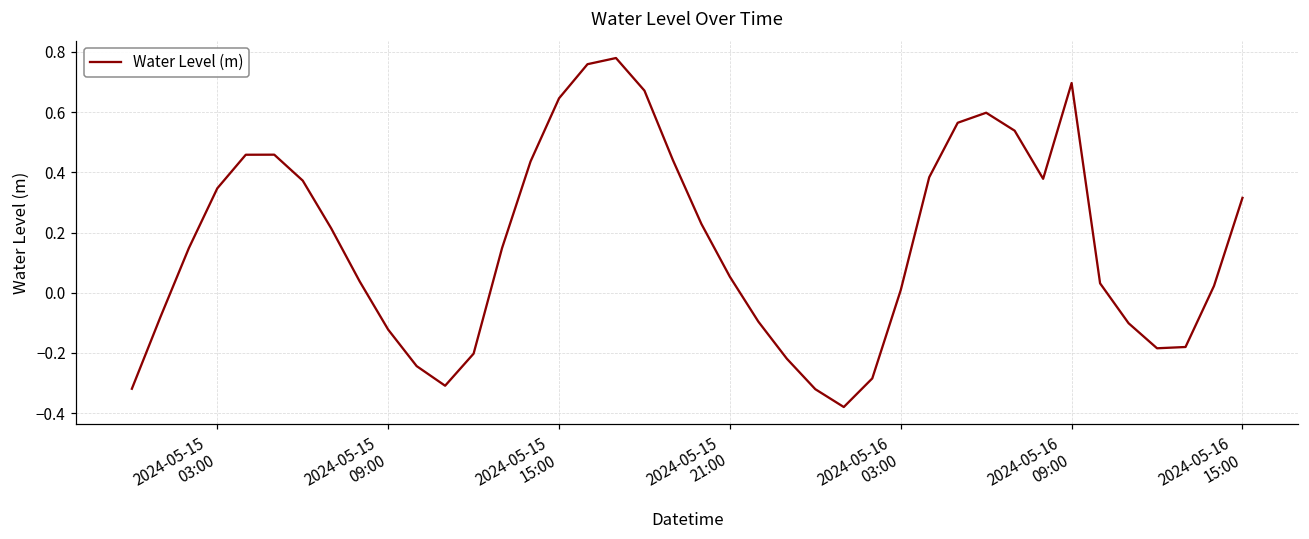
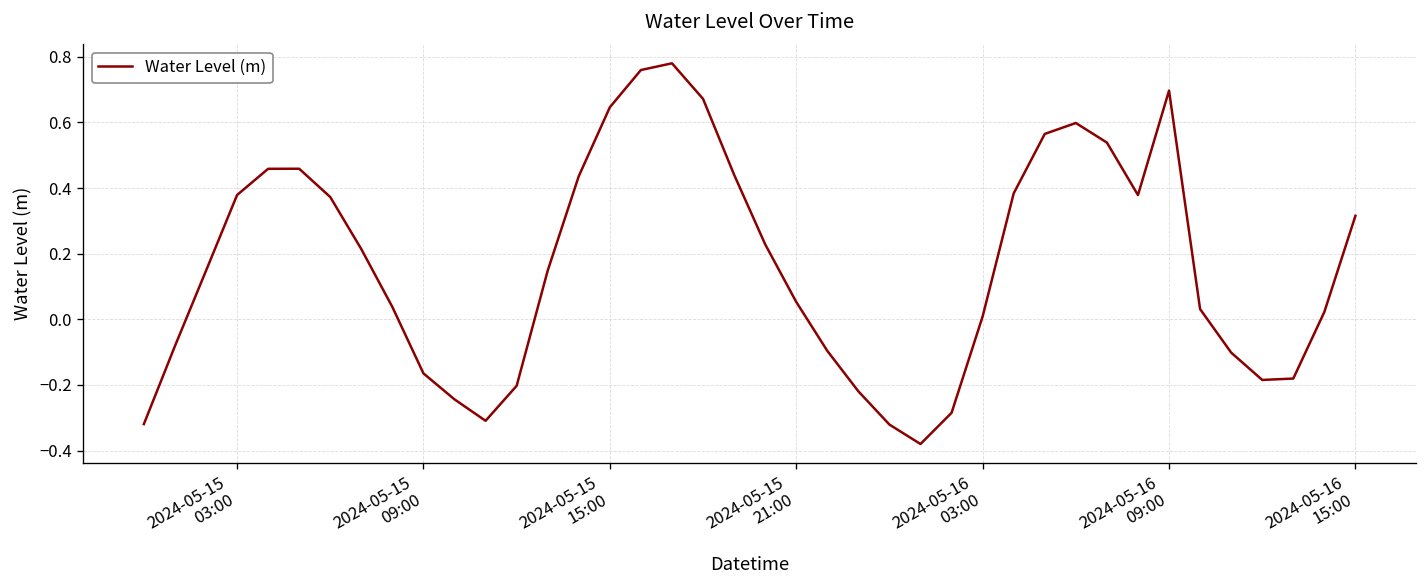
  {
-   "2024-05-15 03:00": 0.35,
-   "2024-05-15 09:00": -0.12,
+   "2024-05-15 03:00": 0.38,
+   "2024-05-15 09:00": -0.16,
    "2024-05-15 15:00": 0.65,
    "2024-05-15 21:00": 0.05,
    "2024-05-16 03:00": 0.01,
    "2024-05-16 09:00": 0.70,
    "2024-05-16 15:00": 0.32
  }
